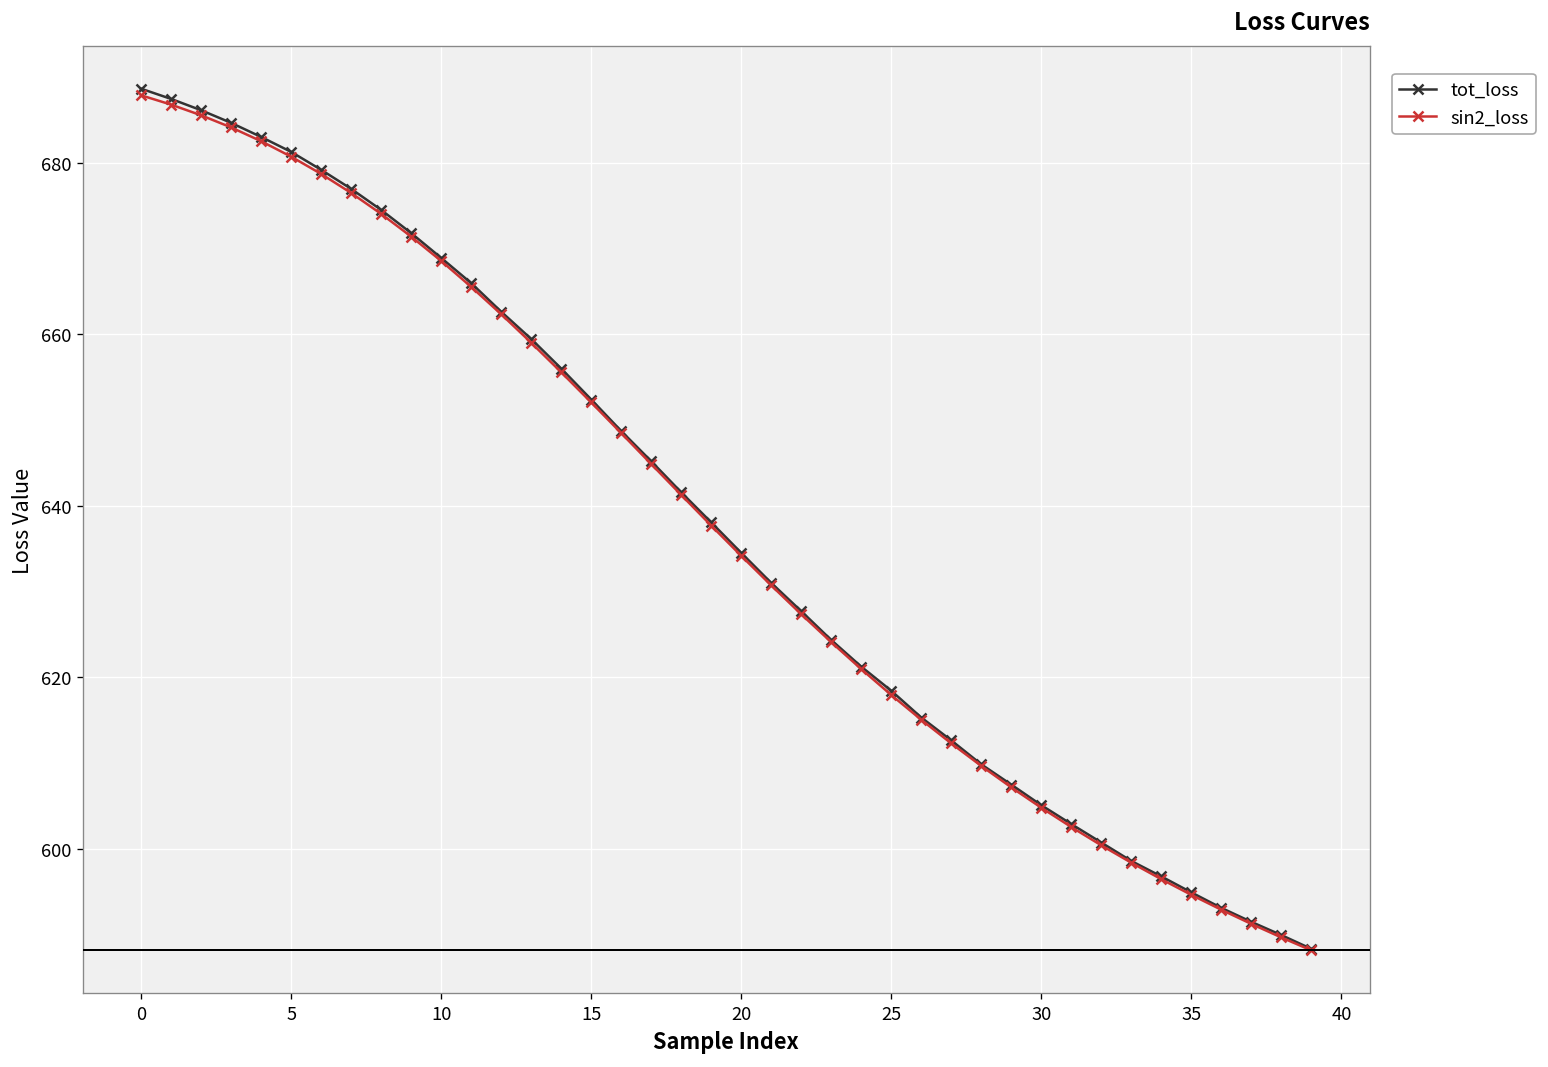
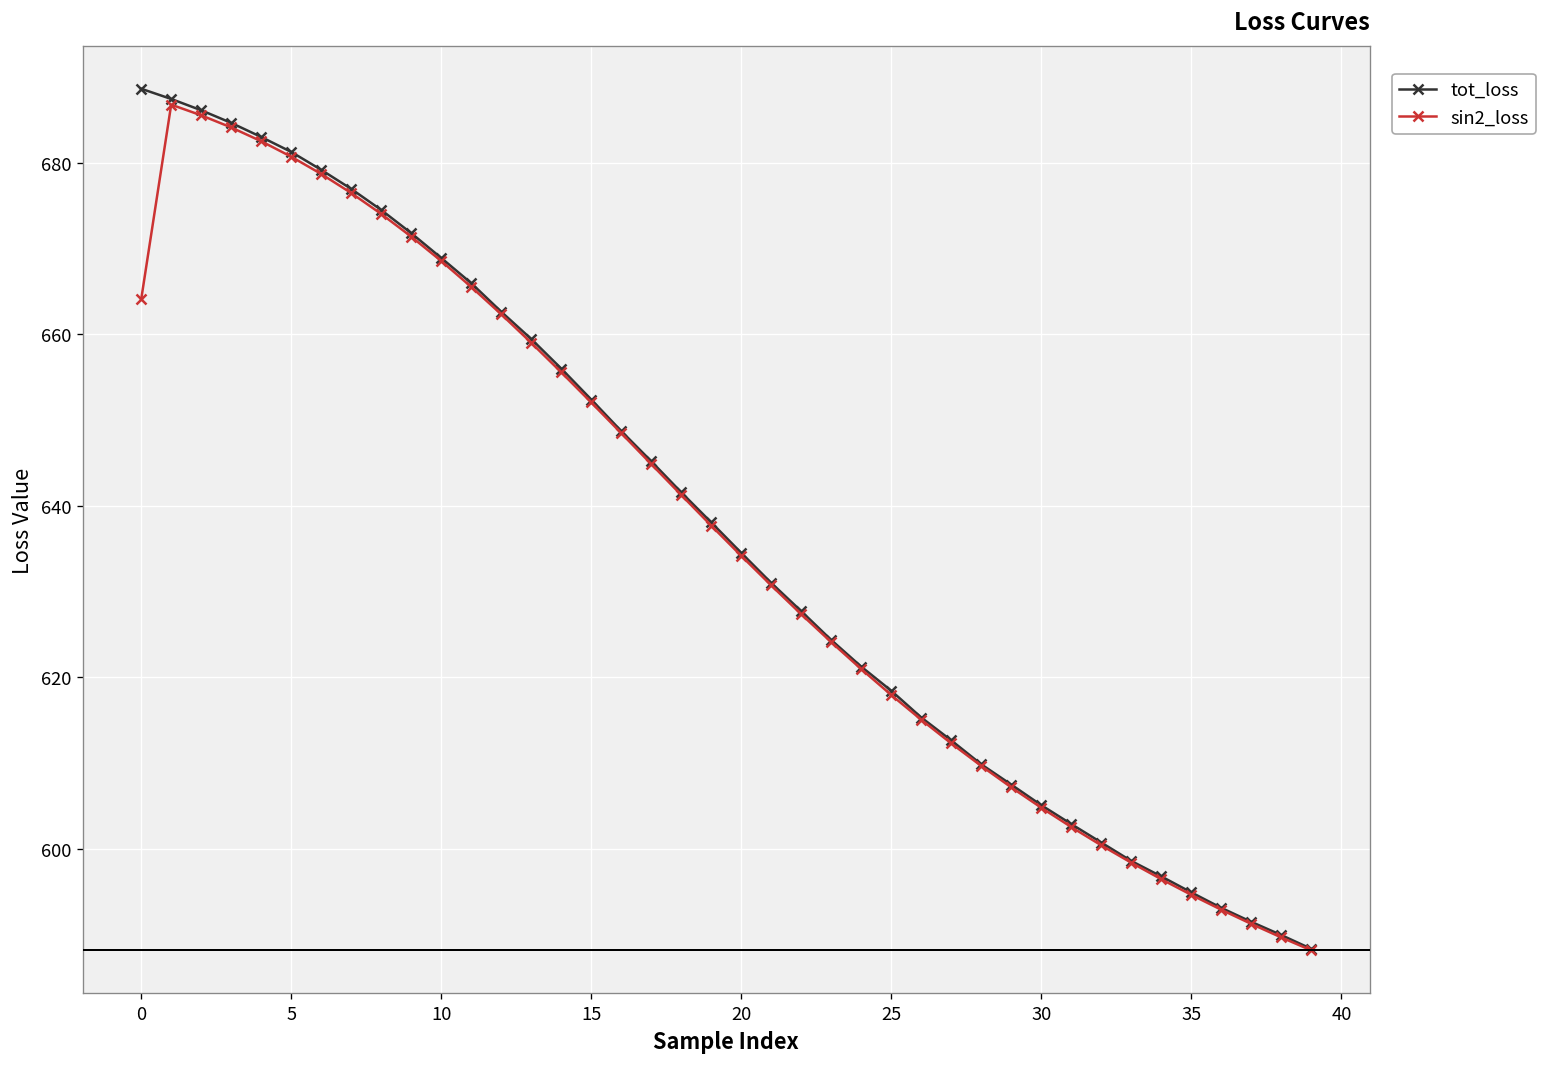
  {
    "tot_loss": {
      "0": 689,
      "5": 681,
      "25": 618
    },
    "sin2_loss": {
-     "0": 688,
+     "0": 664,
      "5": 681,
      "25": 618
    }
  }
